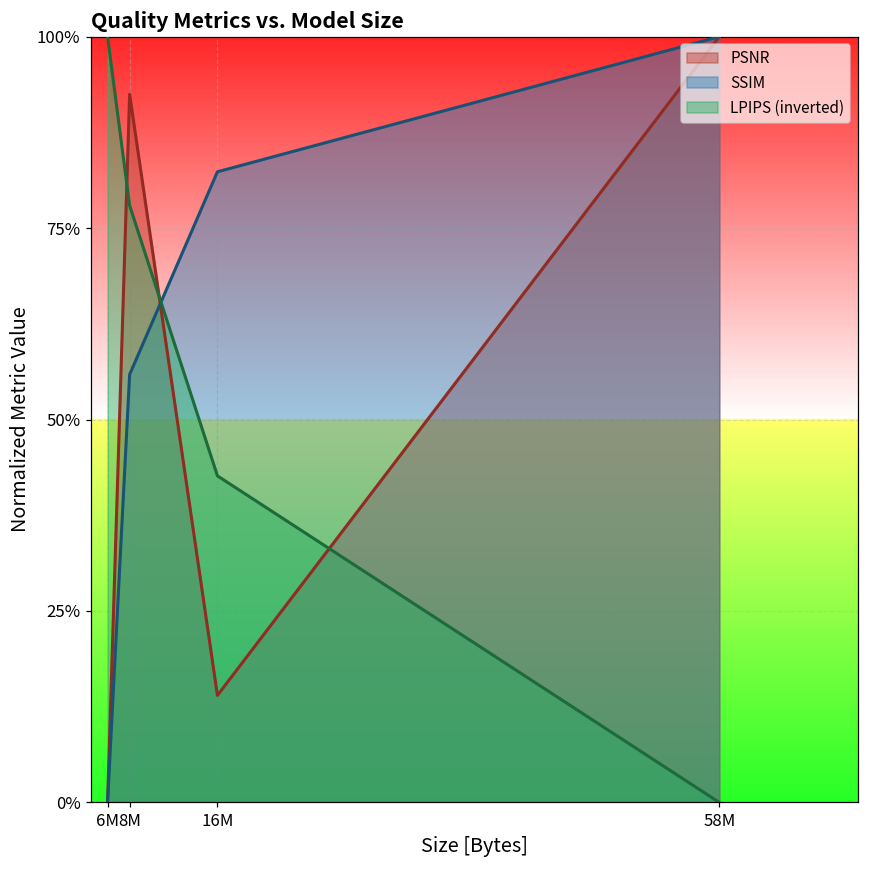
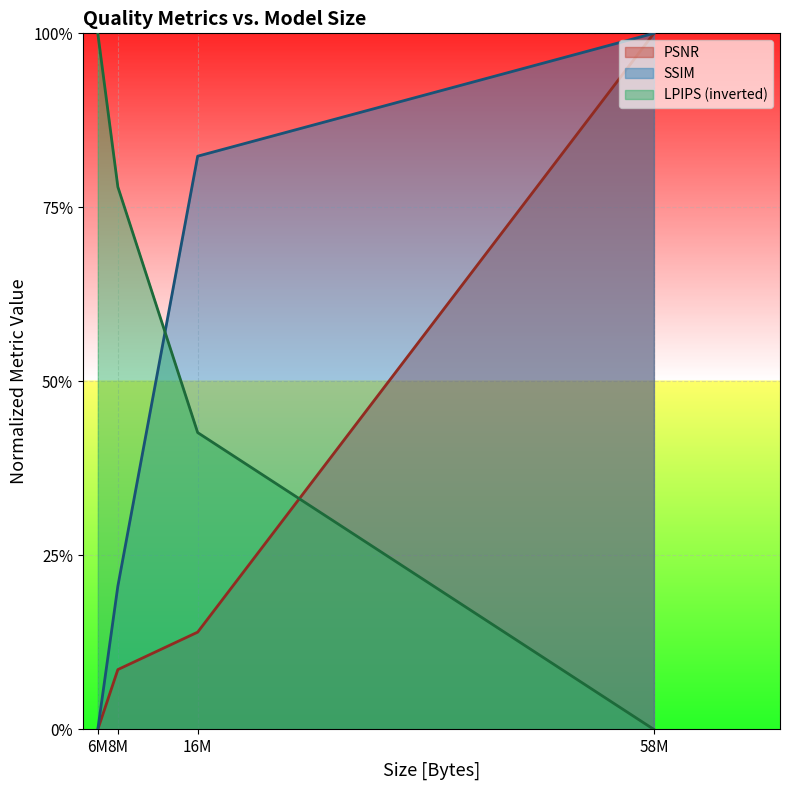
  {
    "PSNR": {
-     "8M": "92%",
+     "8M": "9%",
      "16M": "14%"
    },
    "SSIM": {
-     "8M": "56%",
+     "8M": "21%",
      "16M": "82%"
    },
    "LPIPS (inverted)": {
      "6M": "100%",
      "8M": "78%",
      "16M": "43%",
      "58M": "0%"
    }
  }
